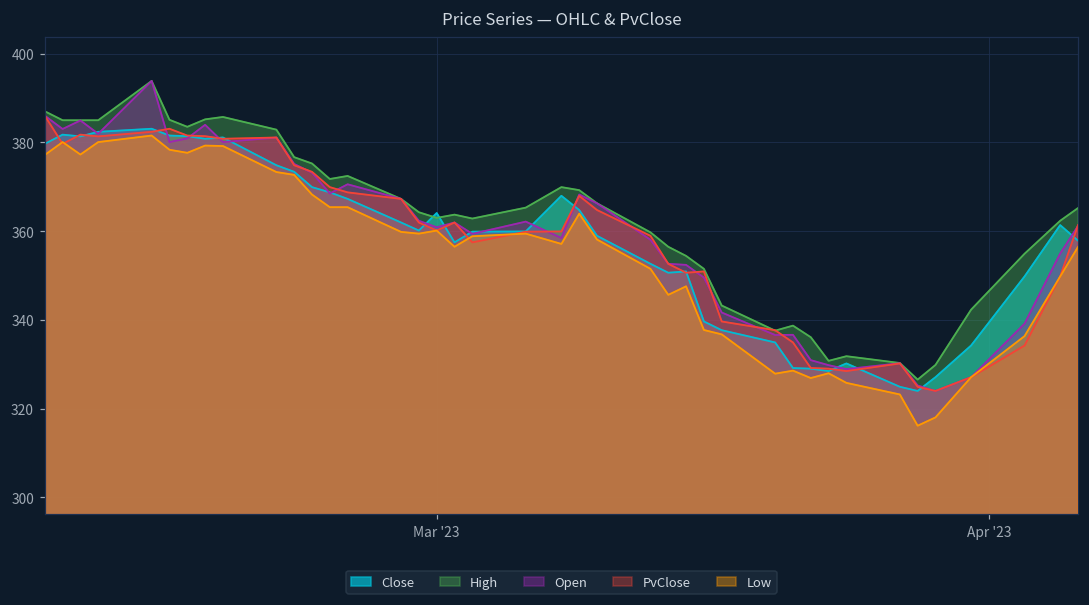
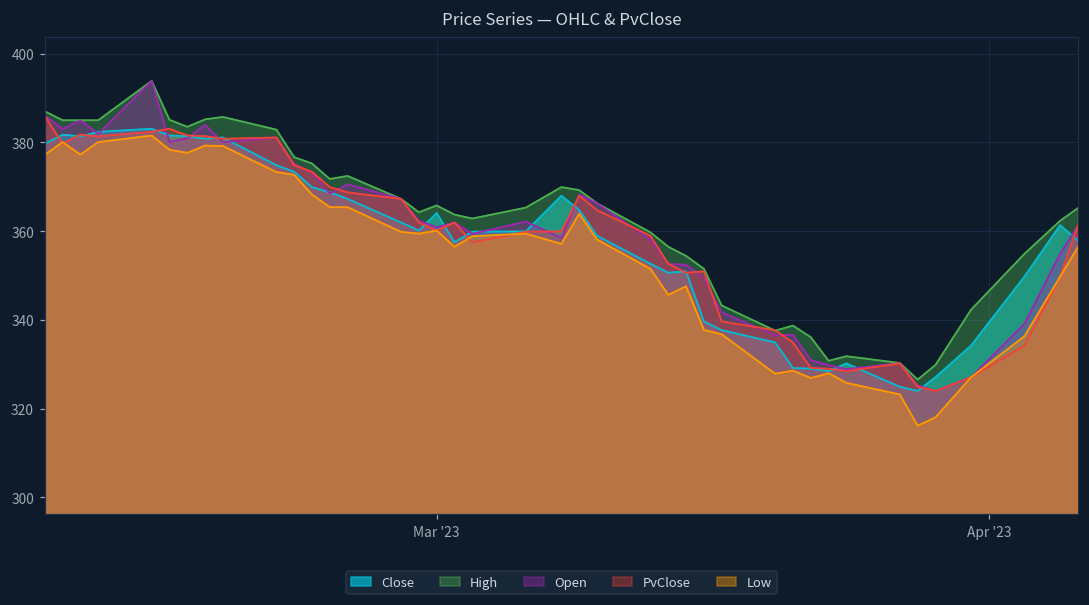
  {
    "Close": {
      "Mar '23": 364
    },
    "High": {
-     "Mar '23": 363
+     "Mar '23": 366
    },
    "Open": {
      "Mar '23": 361
    }
  }
